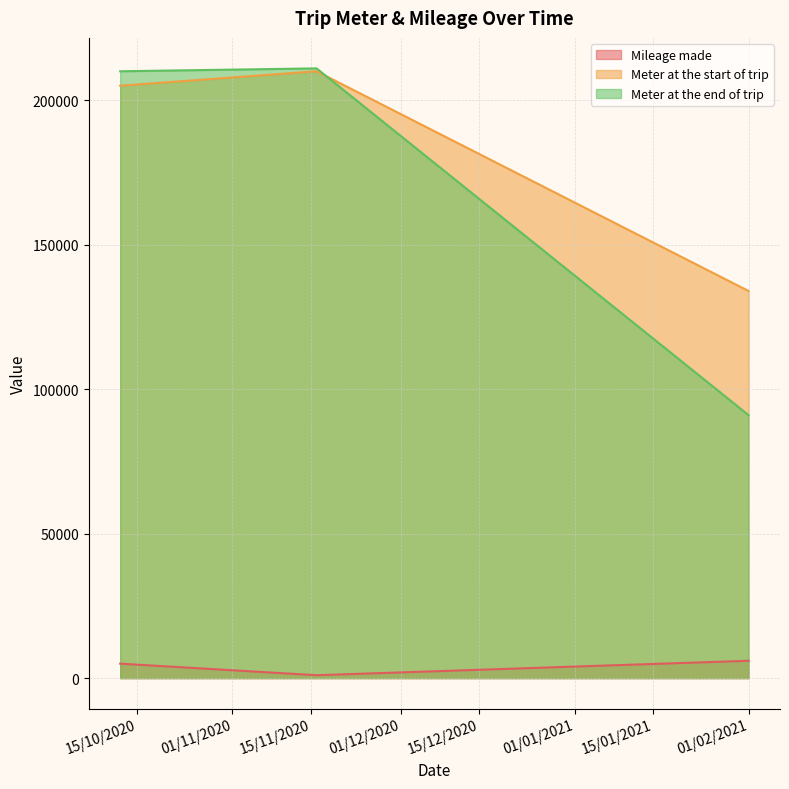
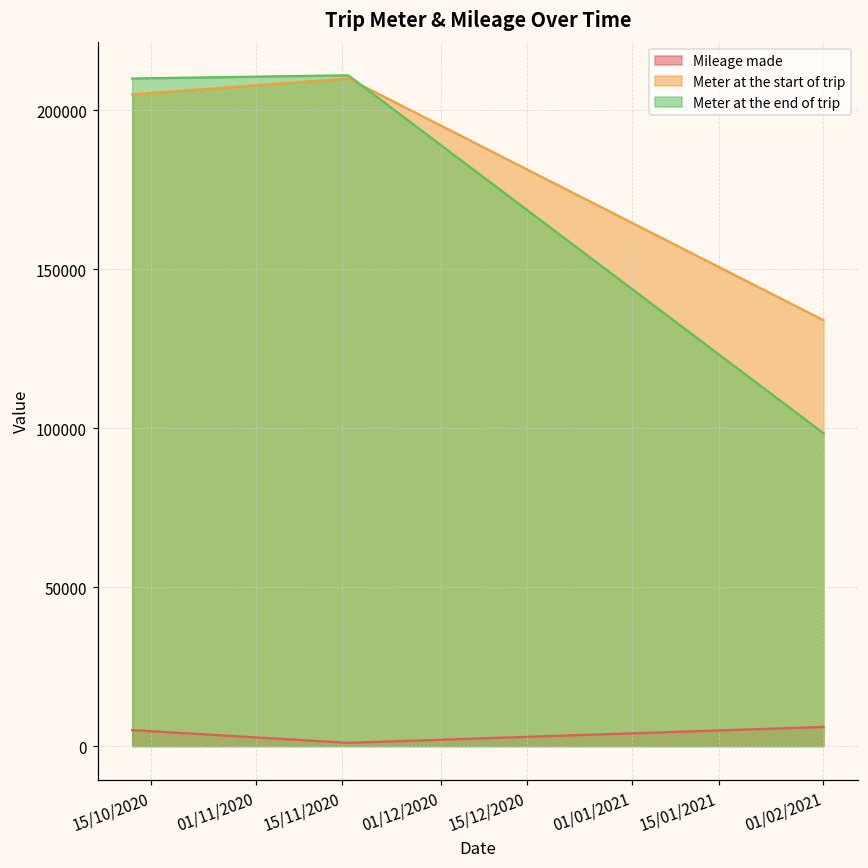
  {
    "Mileage made": {
      "01/02/2021": 6000
    },
    "Meter at the start of trip": {
      "01/02/2021": 134000
    },
    "Meter at the end of trip": {
-     "01/02/2021": 91000
+     "01/02/2021": 98000
    }
  }
